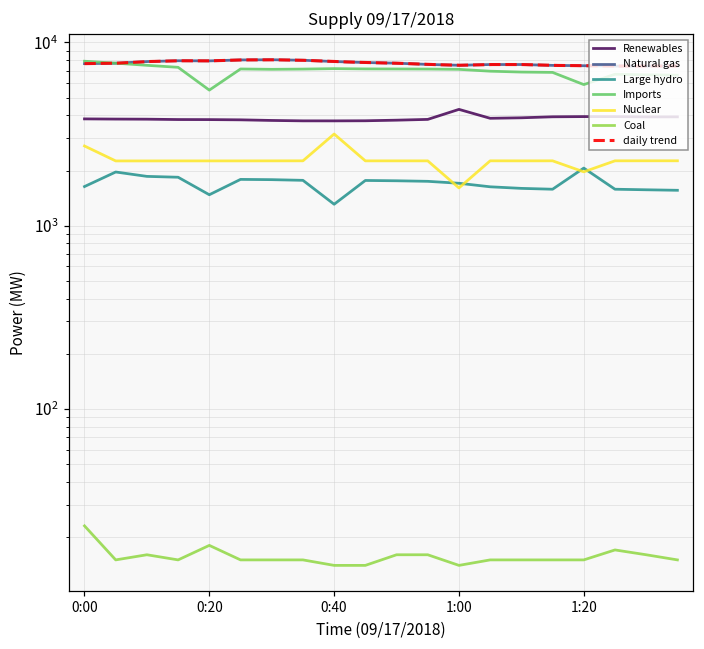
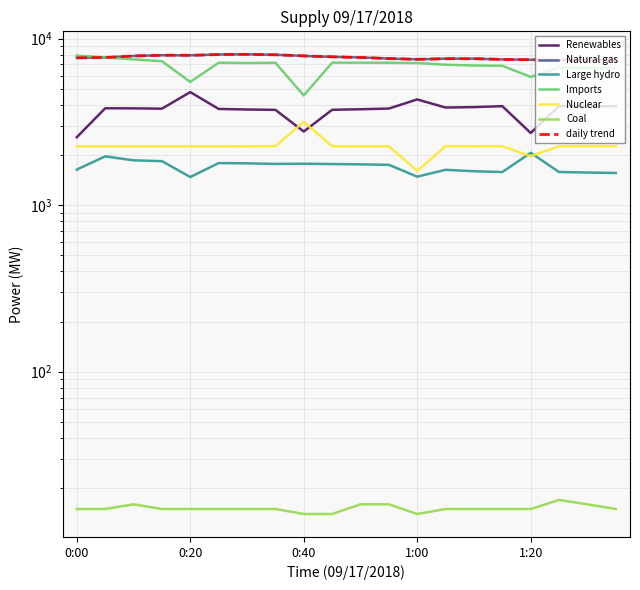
  {
    "Renewables": {
-     "0:00": 3800,
-     "0:20": 3800,
-     "0:40": 3700,
+     "0:00": 2600,
+     "0:20": 4800,
+     "0:40": 2800,
      "1:00": 4300,
-     "1:20": 3900
+     "1:20": 2700
    },
    "Large hydro": {
      "0:00": 1600,
      "0:20": 1500,
-     "0:40": 1300,
-     "1:00": 1700,
+     "0:40": 1800,
+     "1:00": 1500,
      "1:20": 2100
    },
    "Imports": {
      "0:20": 5500,
-     "0:40": 7200,
+     "0:40": 4600,
      "1:00": 7100,
      "1:20": 5900
    },
    "Nuclear": {
-     "0:00": 2700,
+     "0:00": 2300,
      "0:20": 2300,
      "0:40": 3200,
      "1:00": 1600,
      "1:20": 2000
    },
    "Coal": {
-     "0:00": 23,
-     "0:20": 18,
+     "0:00": 15,
+     "0:20": 15,
      "0:40": 14,
      "1:00": 14,
      "1:20": 15
    }
  }
